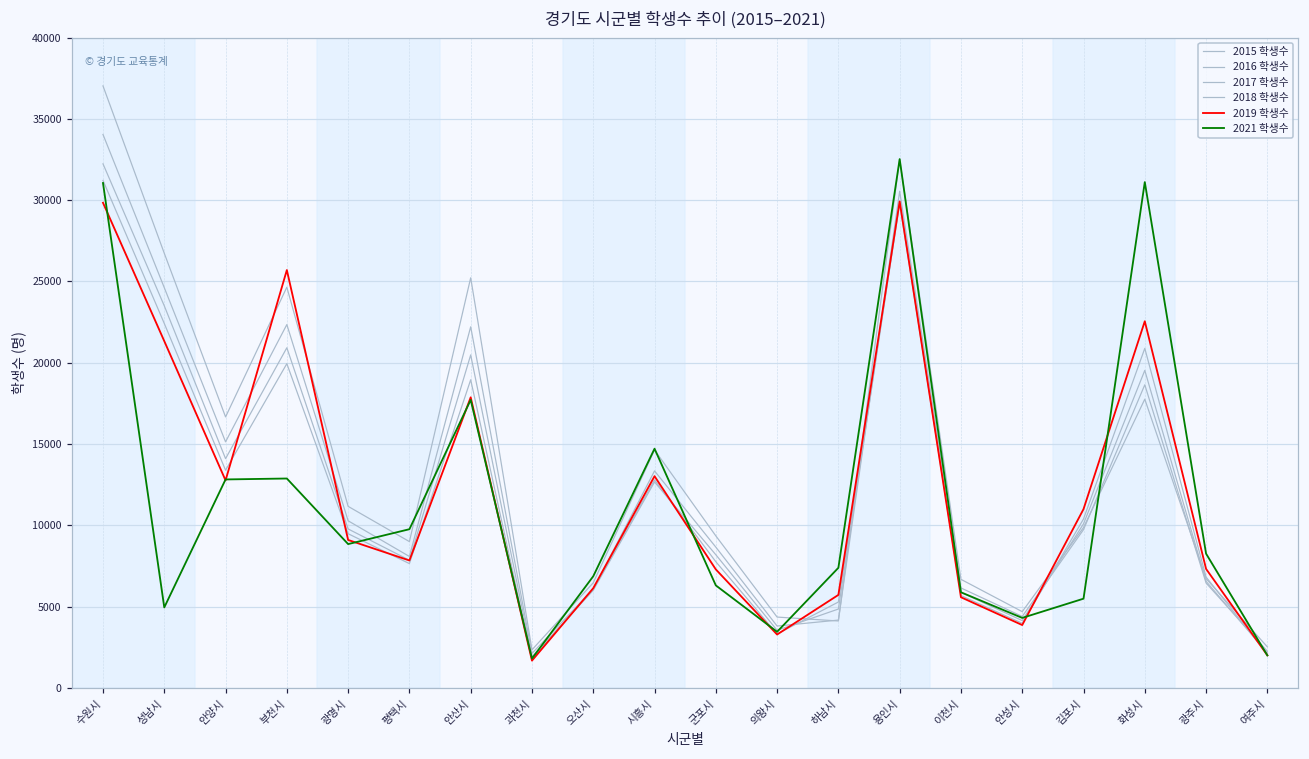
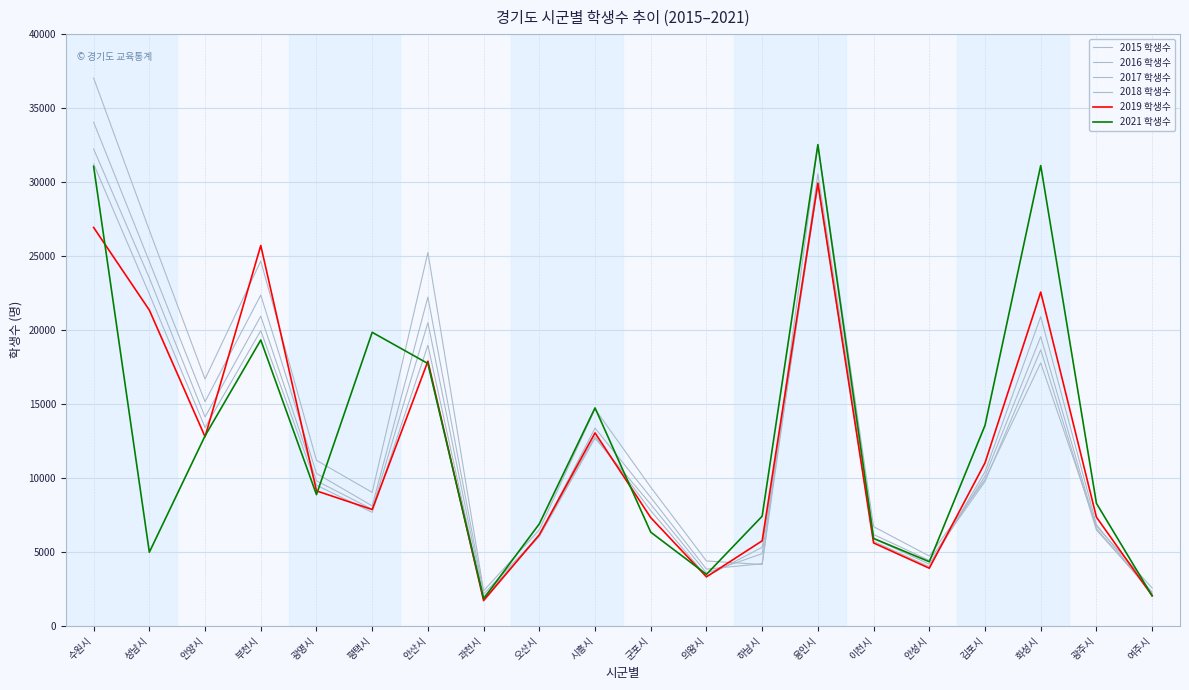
  {
    "2019 학생수": {
-     "수원시": 29800,
+     "수원시": 26900,
      "성남시": 21300,
      "부천시": 25700,
      "광명시": 9100,
      "시흥시": 13000,
      "군포시": 7300,
      "하남시": 5700,
      "김포시": 11000,
      "화성시": 22600,
      "광주시": 7300
    },
    "2021 학생수": {
      "성남시": 5000,
-     "부천시": 12900,
+     "부천시": 19300,
      "광명시": 8900,
-     "평택시": 9800,
+     "평택시": 19800,
      "오산시": 6900,
      "군포시": 6300,
      "하남시": 7400,
-     "김포시": 5500,
+     "김포시": 13500,
      "화성시": 31100,
      "광주시": 8300
    }
  }
